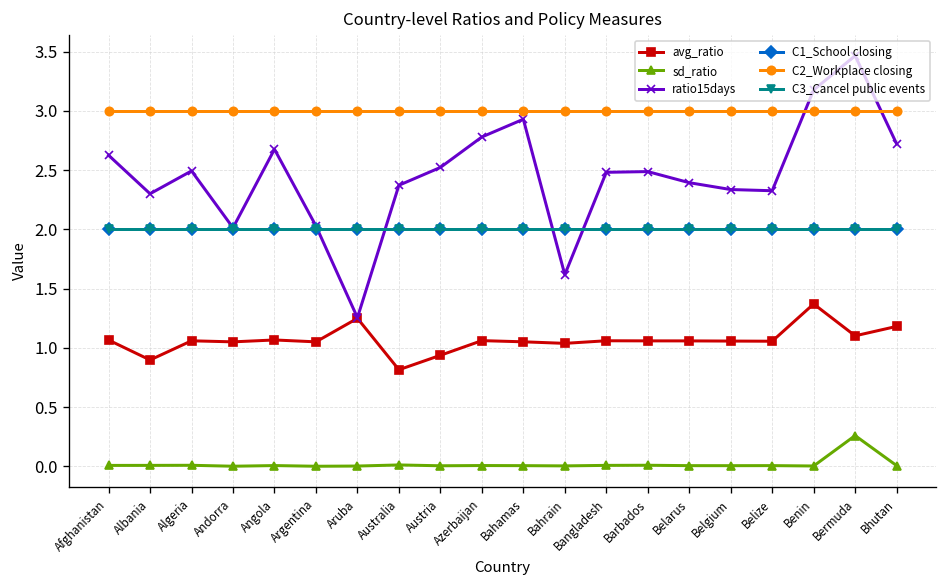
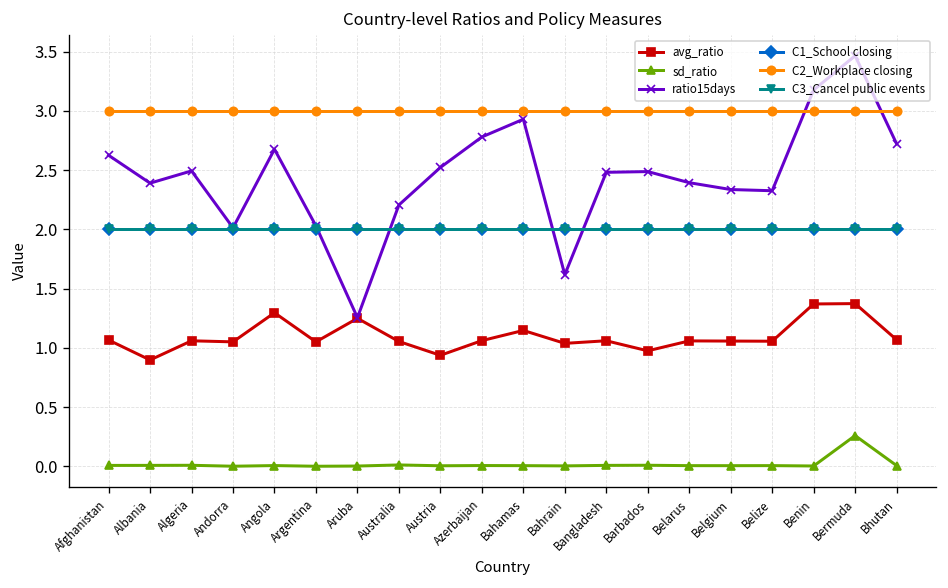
  {
    "avg_ratio": {
      "Afghanistan": 1.1,
      "Albania": 0.9,
      "Algeria": 1.1,
      "Andorra": 1.1,
-     "Angola": 1.1,
+     "Angola": 1.3,
      "Argentina": 1.1,
-     "Australia": 0.8,
+     "Australia": 1.1,
      "Austria": 0.9,
      "Azerbaijan": 1.1,
-     "Bahamas": 1.05,
+     "Bahamas": 1.15,
      "Bahrain": 1.0,
      "Bangladesh": 1.1,
-     "Barbados": 1.1,
+     "Barbados": 1.0,
      "Belarus": 1.1,
      "Belgium": 1.1,
      "Belize": 1.1,
      "Benin": 1.4,
-     "Bermuda": 1.1,
-     "Bhutan": 1.2
+     "Bermuda": 1.4,
+     "Bhutan": 1.1
    },
    "sd_ratio": {
      "Afghanistan": 0.0,
      "Albania": 0.0,
      "Algeria": 0.0,
      "Andorra": 0.0,
      "Angola": 0.0,
      "Argentina": 0.0,
      "Aruba": 0.0,
      "Australia": 0.0,
      "Austria": 0.0,
      "Azerbaijan": 0.0,
      "Bahamas": 0.0,
      "Bahrain": 0.0,
      "Bangladesh": 0.0,
      "Barbados": 0.0,
      "Belarus": 0.0,
      "Belgium": 0.0,
      "Belize": 0.0,
      "Benin": 0.0,
      "Bermuda": 0.3,
      "Bhutan": 0.0
    },
    "ratio15days": {
      "Afghanistan": 2.6,
-     "Albania": 2.3,
+     "Albania": 2.4,
      "Algeria": 2.5,
      "Angola": 2.7,
      "Argentina": 2.0,
-     "Australia": 2.4,
+     "Australia": 2.2,
      "Austria": 2.5,
      "Azerbaijan": 2.8,
      "Bahamas": 2.9,
      "Bahrain": 1.6,
      "Bangladesh": 2.5,
      "Barbados": 2.5,
      "Belarus": 2.4,
      "Belgium": 2.3,
      "Belize": 2.3,
      "Bhutan": 2.7
    },
    "C3_Cancel public events": {
      "Afghanistan": 2.0,
      "Albania": 2.0,
      "Algeria": 2.0,
      "Angola": 2.0,
      "Argentina": 2.0,
      "Aruba": 2.0,
      "Australia": 2.0,
      "Austria": 2.0,
      "Azerbaijan": 2.0,
      "Bahamas": 2.0,
      "Bahrain": 2.0,
      "Bangladesh": 2.0,
      "Barbados": 2.0,
      "Belarus": 2.0,
      "Belgium": 2.0,
      "Belize": 2.0,
      "Benin": 2.0,
      "Bermuda": 2.0,
      "Bhutan": 2.0
    },
    "C2_Workplace closing": {
      "Afghanistan": 3.0,
      "Albania": 3.0,
      "Algeria": 3.0,
      "Andorra": 3.0,
      "Angola": 3.0,
      "Argentina": 3.0,
      "Aruba": 3.0,
      "Australia": 3.0,
      "Austria": 3.0,
      "Azerbaijan": 3.0,
      "Bahamas": 3.0,
      "Bahrain": 3.0,
      "Bangladesh": 3.0,
      "Barbados": 3.0,
      "Belarus": 3.0,
      "Belgium": 3.0,
      "Belize": 3.0,
      "Benin": 3.0,
      "Bermuda": 3.0,
      "Bhutan": 3.0
    }
  }
